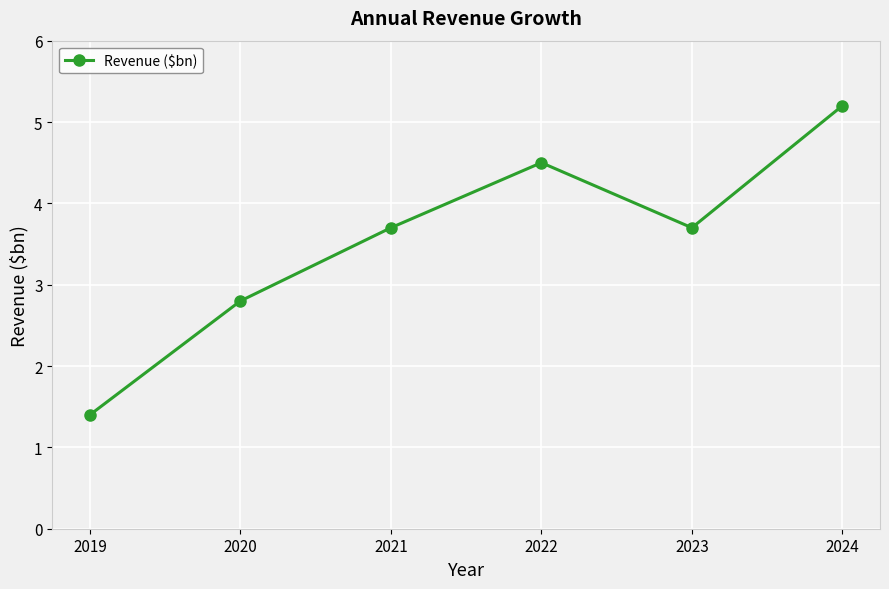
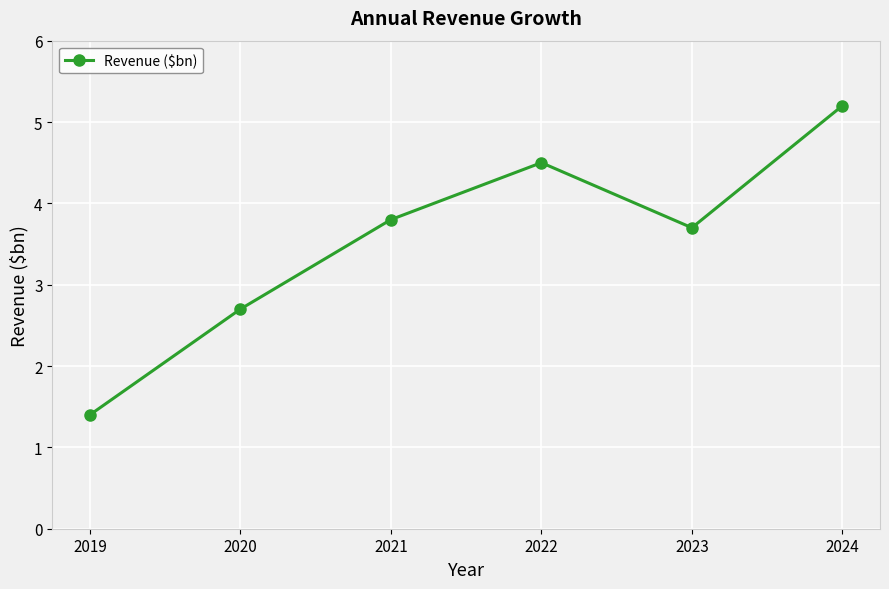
  {
    "2019": 1.4,
-   "2020": 2.8,
-   "2021": 3.7,
+   "2020": 2.7,
+   "2021": 3.8,
    "2022": 4.5,
    "2023": 3.7,
    "2024": 5.2
  }
